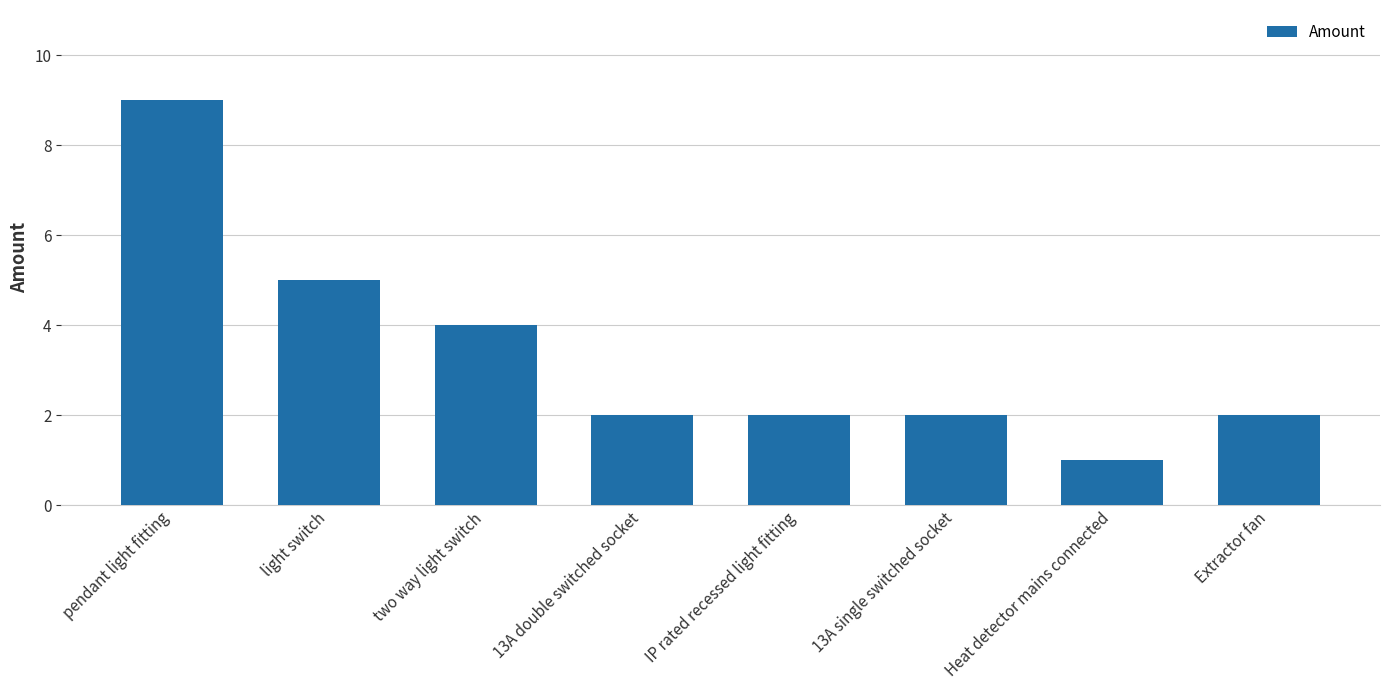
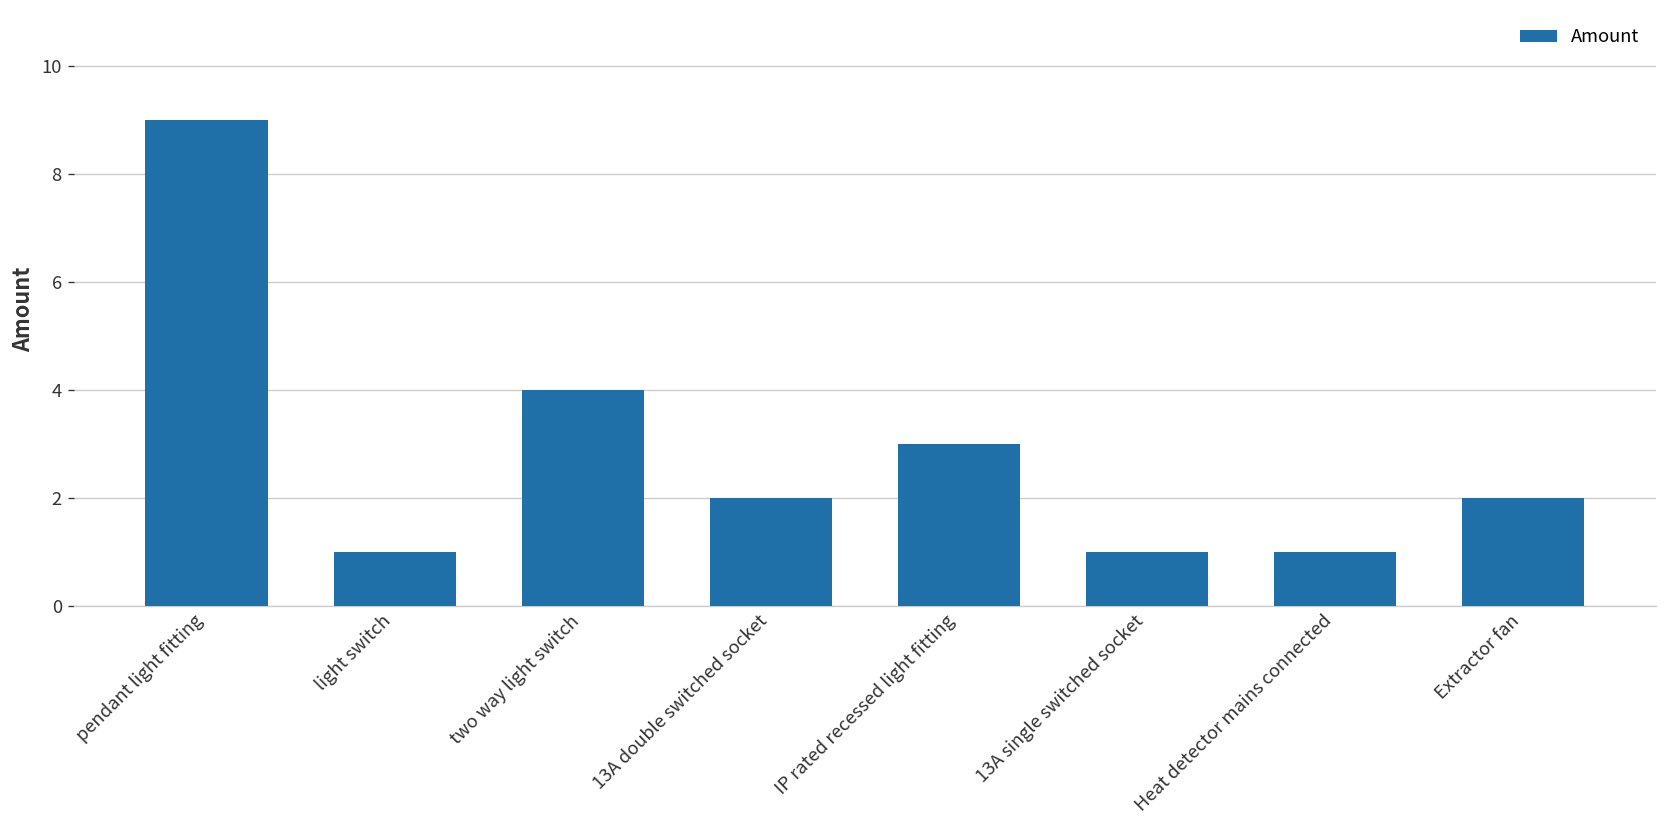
  {
    "pendant light fitting": 9,
-   "light switch": 5,
+   "light switch": 1,
    "two way light switch": 4,
    "13A double switched socket": 2,
-   "IP rated recessed light fitting": 2,
-   "13A single switched socket": 2,
+   "IP rated recessed light fitting": 3,
+   "13A single switched socket": 1,
    "Heat detector mains connected": 1,
    "Extractor fan": 2
  }
